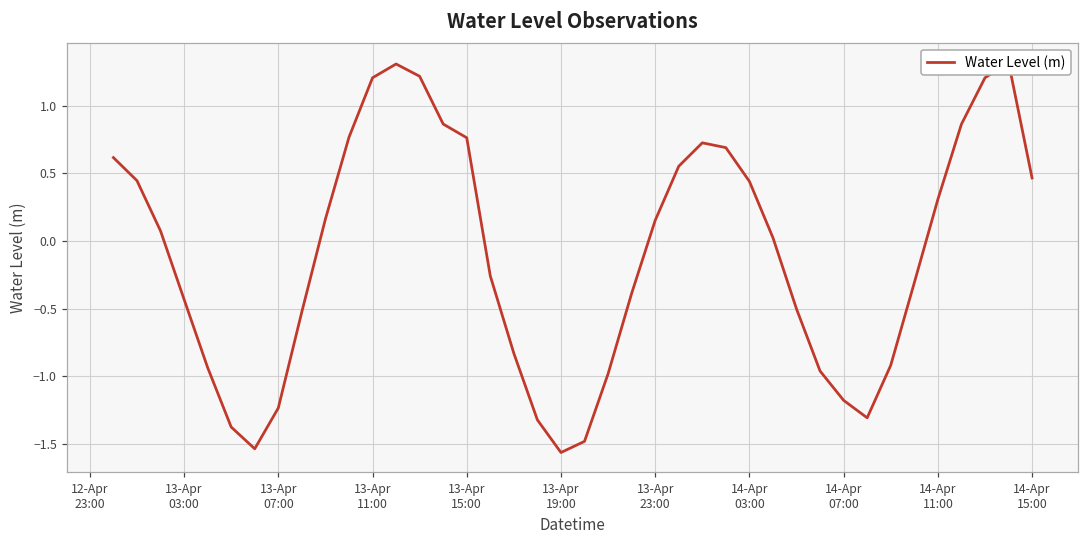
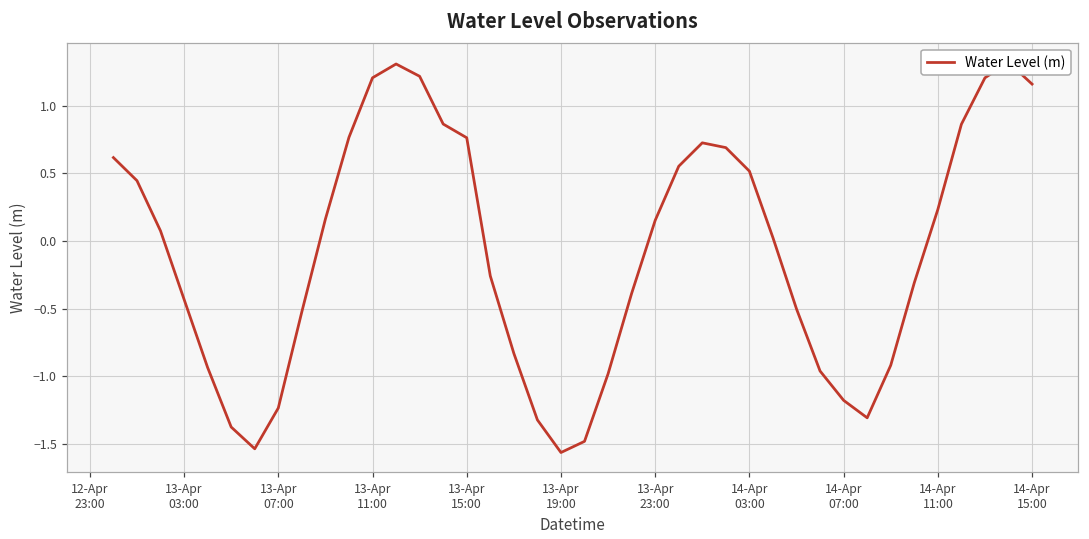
  {
    "13-Apr 03:00": -0.43,
    "13-Apr 07:00": -1.23,
    "13-Apr 11:00": 1.20,
    "13-Apr 15:00": 0.76,
    "13-Apr 19:00": -1.56,
    "13-Apr 23:00": 0.15,
-   "14-Apr 03:00": 0.44,
+   "14-Apr 03:00": 0.52,
    "14-Apr 07:00": -1.18,
-   "14-Apr 11:00": 0.31,
-   "14-Apr 15:00": 0.46
+   "14-Apr 11:00": 0.23,
+   "14-Apr 15:00": 1.16
  }
